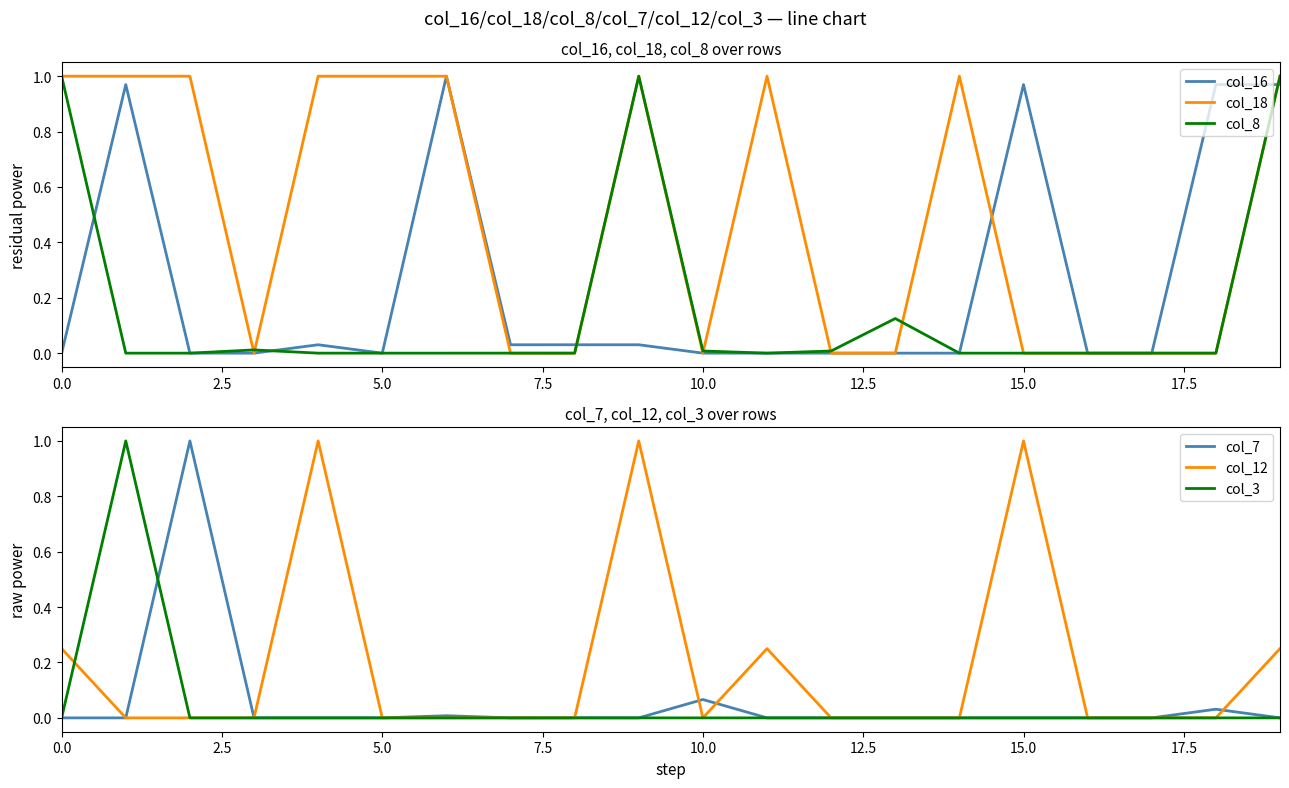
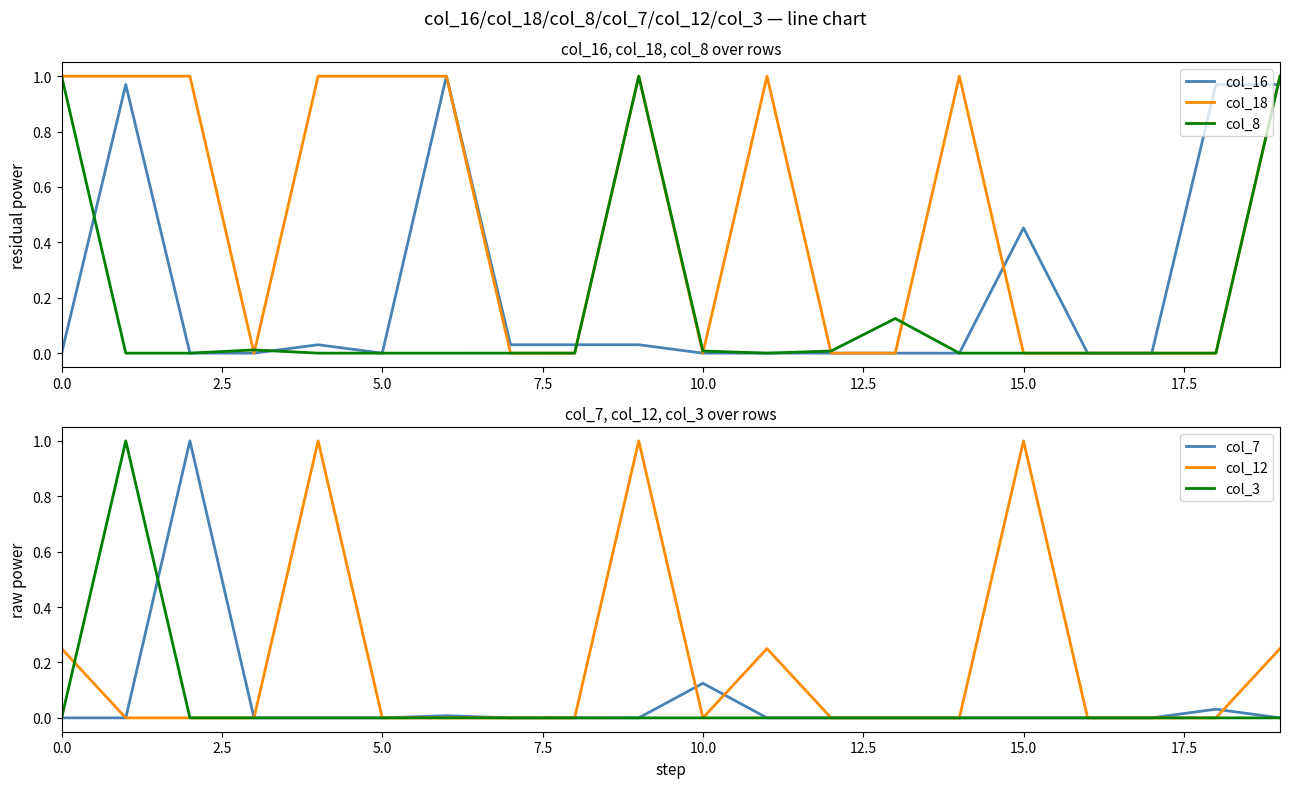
  {
    "col_16, col_18, col_8 over rows": {
      "col_16": {
        "0.0": 0.00,
-       "15.0": 0.97
+       "15.0": 0.45
      },
      "col_18": {
        "5.0": 1.00
      }
    },
    "col_7, col_12, col_3 over rows": {
      "col_7": {
-       "10.0": 0.07
+       "10.0": 0.13
      },
      "col_12": {
        "0.0": 0.25,
        "15.0": 1.00
      }
    }
  }
